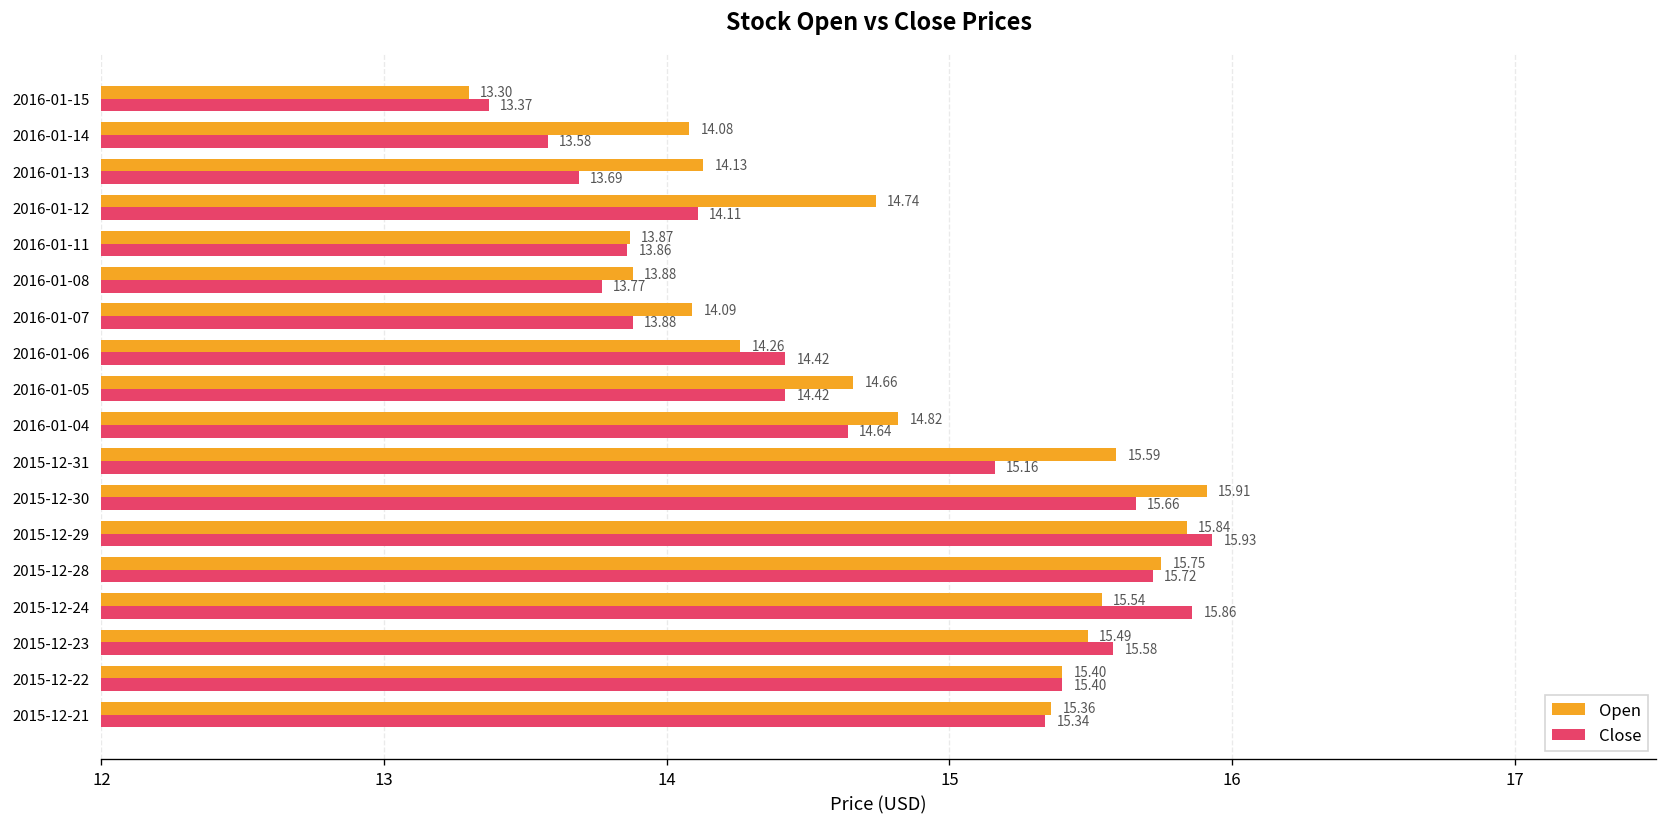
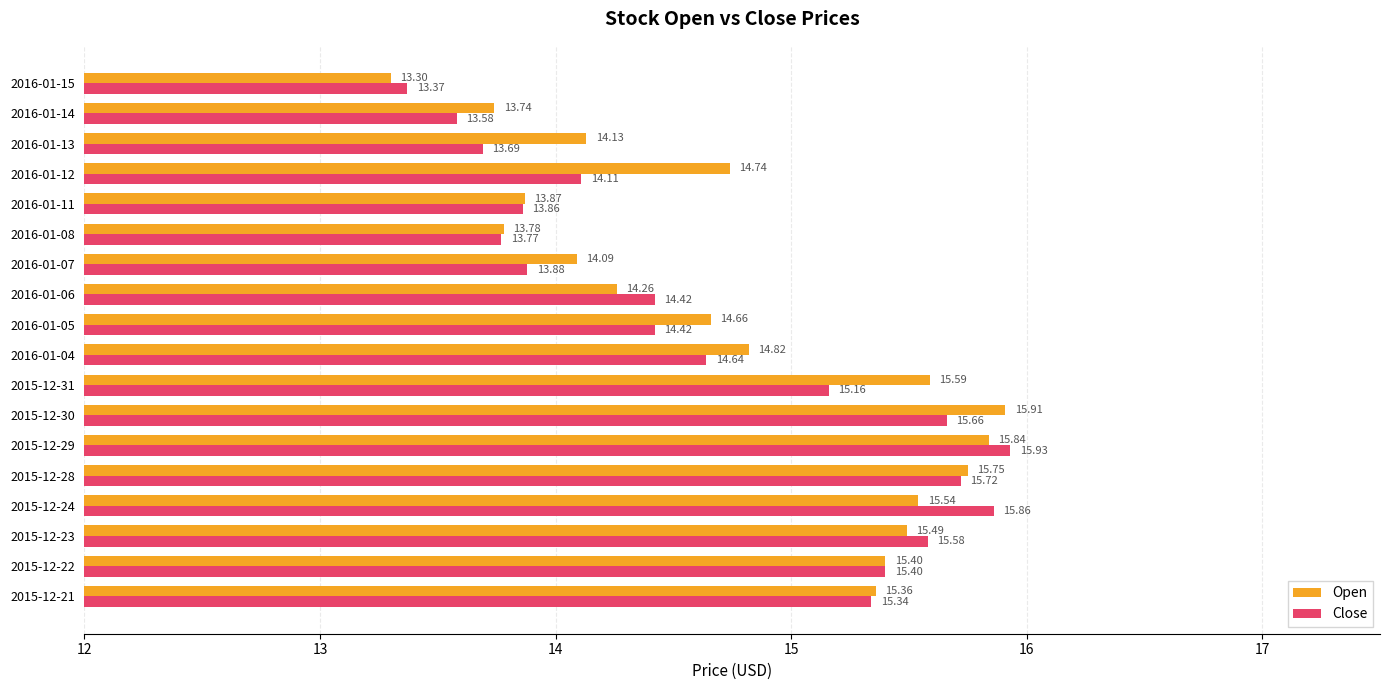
  {
    "Open": {
      "2016-01-15": 13.30,
-     "2016-01-14": 14.08,
+     "2016-01-14": 13.74,
      "2016-01-13": 14.13,
      "2016-01-12": 14.74,
      "2016-01-11": 13.87,
-     "2016-01-08": 13.88,
+     "2016-01-08": 13.78,
      "2016-01-07": 14.09,
      "2016-01-06": 14.26,
      "2016-01-05": 14.66,
      "2016-01-04": 14.82,
      "2015-12-31": 15.59,
      "2015-12-30": 15.91,
      "2015-12-29": 15.84,
      "2015-12-28": 15.75,
      "2015-12-24": 15.54,
      "2015-12-23": 15.49,
      "2015-12-22": 15.40,
      "2015-12-21": 15.36
    },
    "Close": {
      "2016-01-15": 13.37,
      "2016-01-14": 13.58,
      "2016-01-13": 13.69,
      "2016-01-12": 14.11,
      "2016-01-11": 13.86,
      "2016-01-08": 13.77,
      "2016-01-07": 13.88,
      "2016-01-06": 14.42,
      "2016-01-05": 14.42,
      "2016-01-04": 14.64,
      "2015-12-31": 15.16,
      "2015-12-30": 15.66,
      "2015-12-29": 15.93,
      "2015-12-28": 15.72,
      "2015-12-24": 15.86,
      "2015-12-23": 15.58,
      "2015-12-22": 15.40,
      "2015-12-21": 15.34
    }
  }
